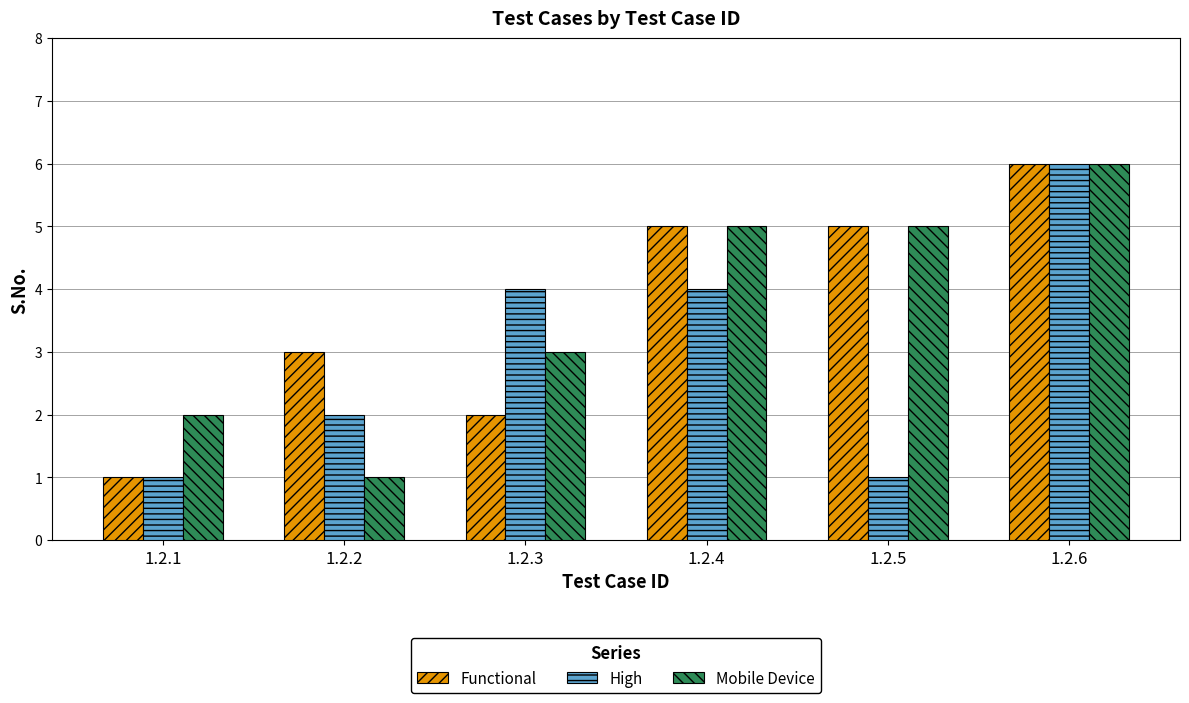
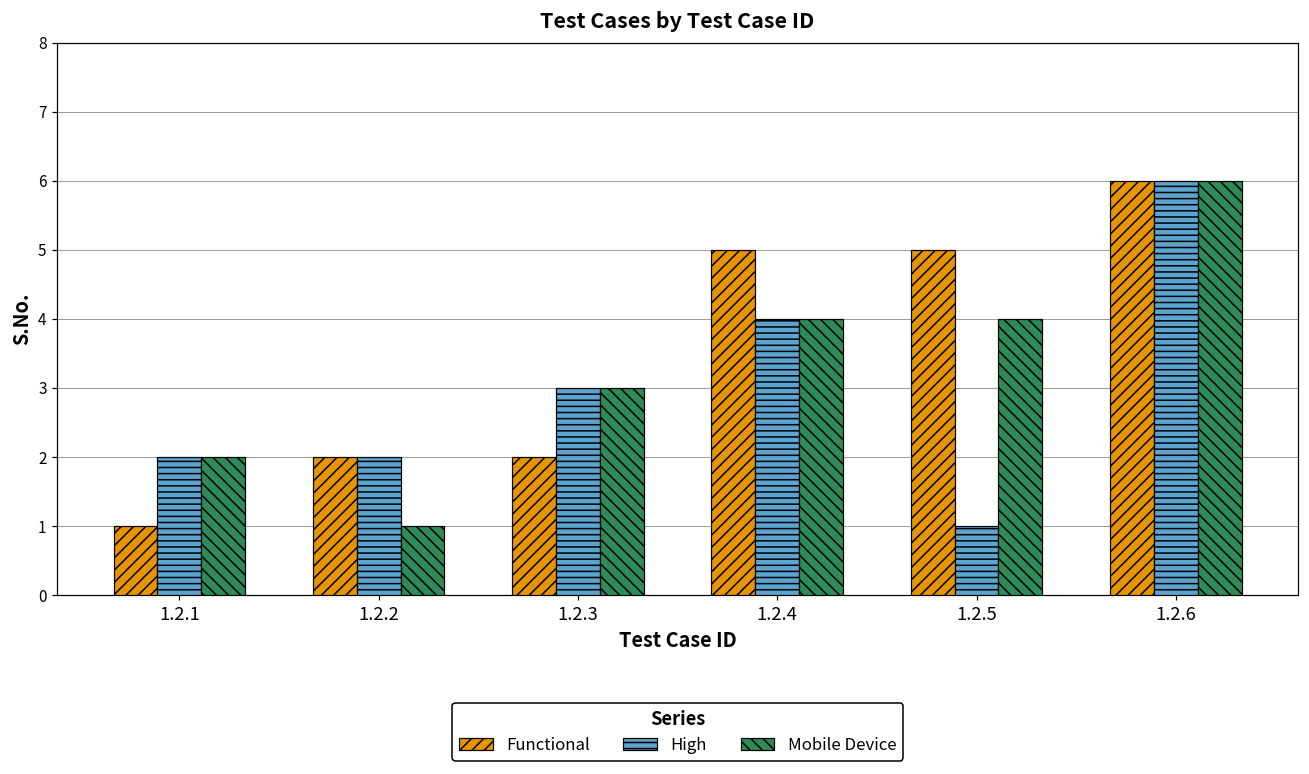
  {
    "Functional": {
      "1.2.1": 1,
-     "1.2.2": 3,
+     "1.2.2": 2,
      "1.2.3": 2,
      "1.2.4": 5,
      "1.2.5": 5,
      "1.2.6": 6
    },
    "High": {
-     "1.2.1": 1,
+     "1.2.1": 2,
      "1.2.2": 2,
-     "1.2.3": 4,
+     "1.2.3": 3,
      "1.2.4": 4,
      "1.2.5": 1,
      "1.2.6": 6
    },
    "Mobile Device": {
      "1.2.1": 2,
      "1.2.2": 1,
      "1.2.3": 3,
-     "1.2.4": 5,
-     "1.2.5": 5,
+     "1.2.4": 4,
+     "1.2.5": 4,
      "1.2.6": 6
    }
  }
